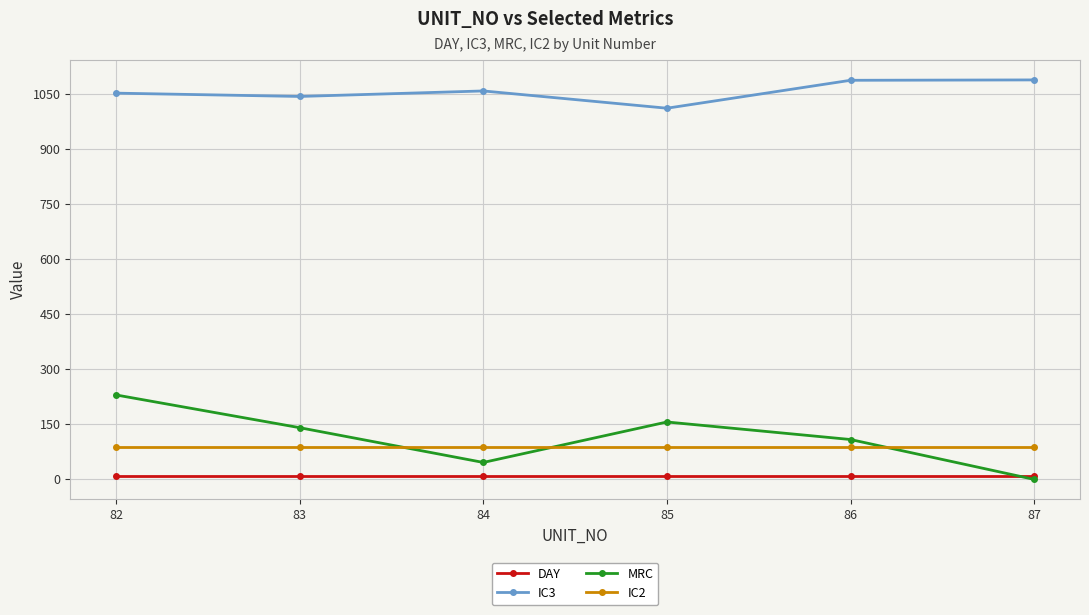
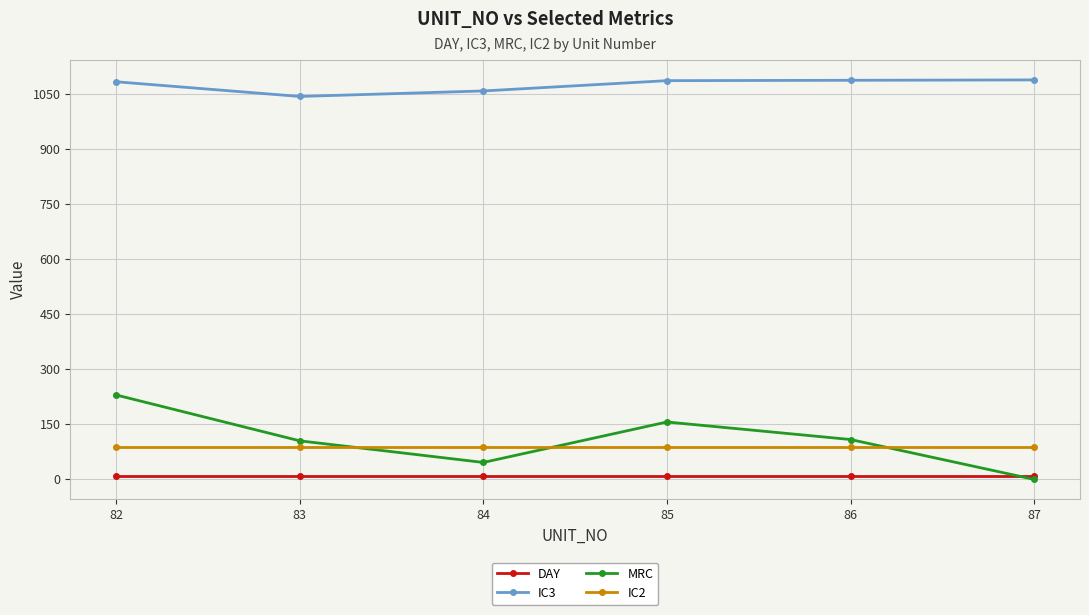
  {
    "DAY": {
      "82": 10,
      "83": 10,
      "84": 10,
      "85": 10,
      "86": 10,
      "87": 10
    },
    "IC3": {
-     "82": 1050,
+     "82": 1080,
      "83": 1040,
      "84": 1060,
-     "85": 1010,
+     "85": 1090,
      "86": 1090,
      "87": 1090
    },
    "MRC": {
      "82": 230,
-     "83": 140,
+     "83": 100,
      "84": 50,
      "85": 160,
      "86": 110,
      "87": 0
    },
    "IC2": {
      "82": 90,
      "83": 90,
      "84": 90,
      "85": 90,
      "86": 90,
      "87": 90
    }
  }
